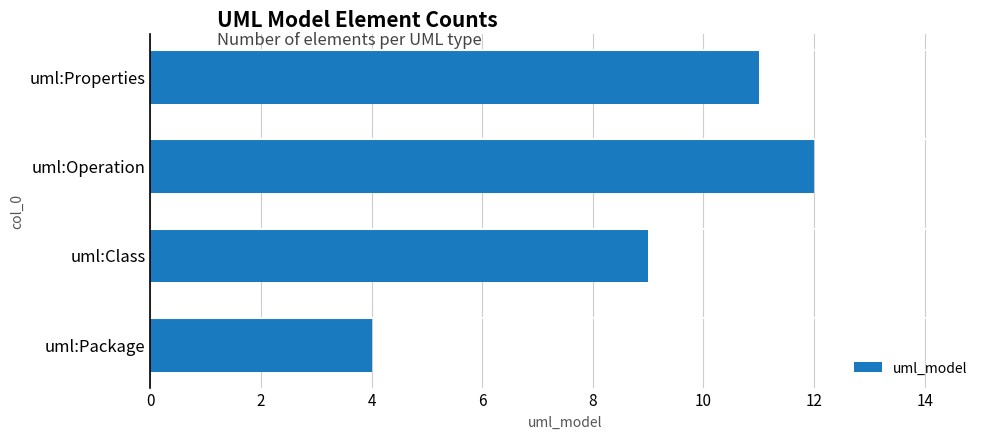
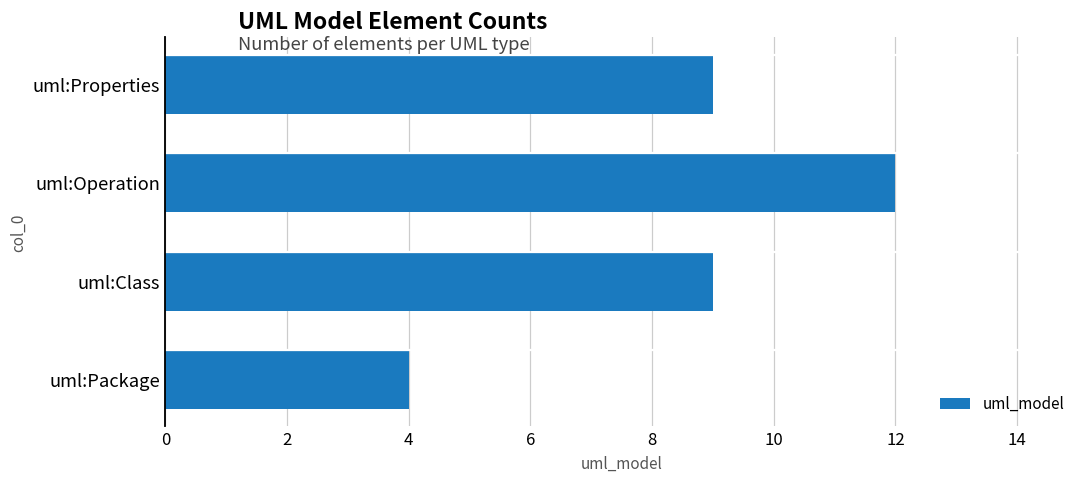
  {
-   "uml:Properties": 11,
+   "uml:Properties": 9,
    "uml:Operation": 12,
    "uml:Class": 9,
    "uml:Package": 4
  }
